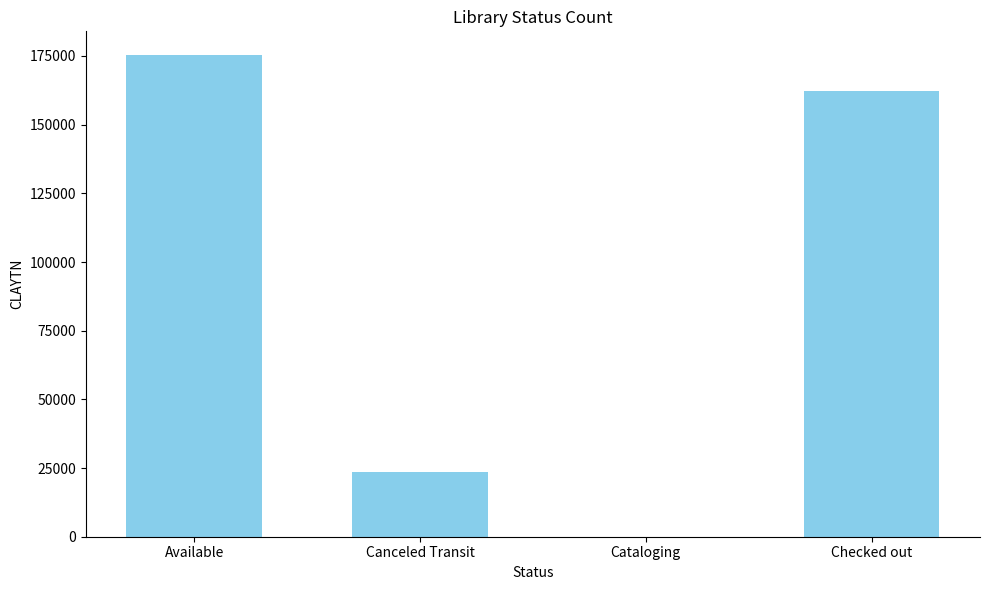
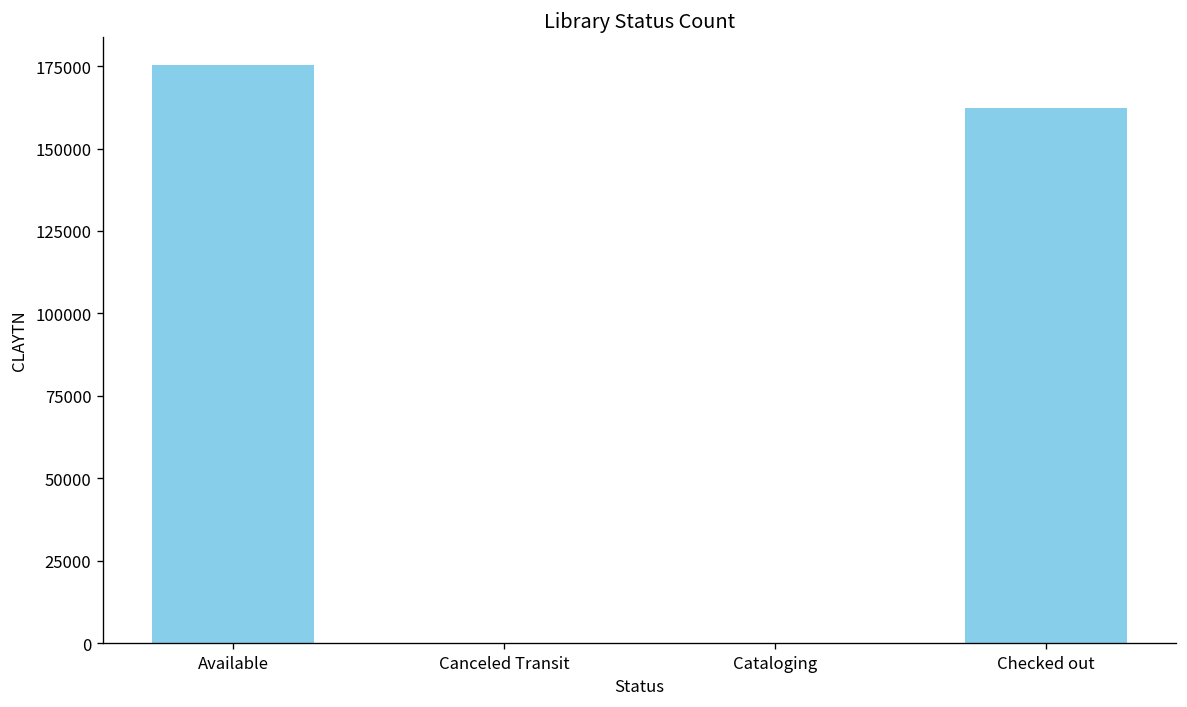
  {
    "Available": 175000,
-   "Canceled Transit": 24000,
+   "Canceled Transit": 0,
    "Checked out": 162000
  }
